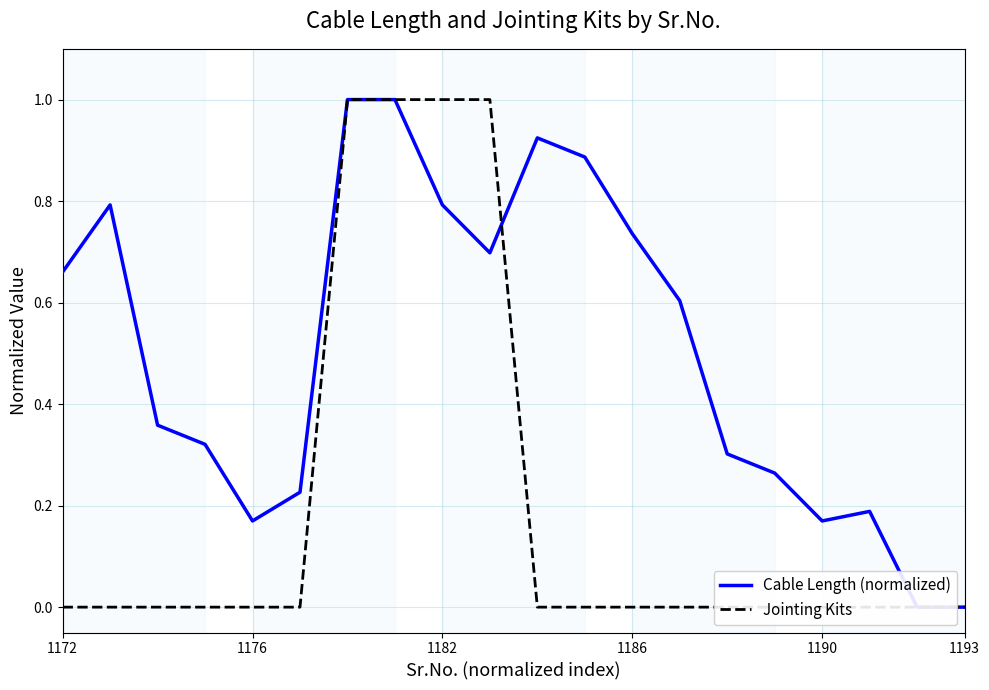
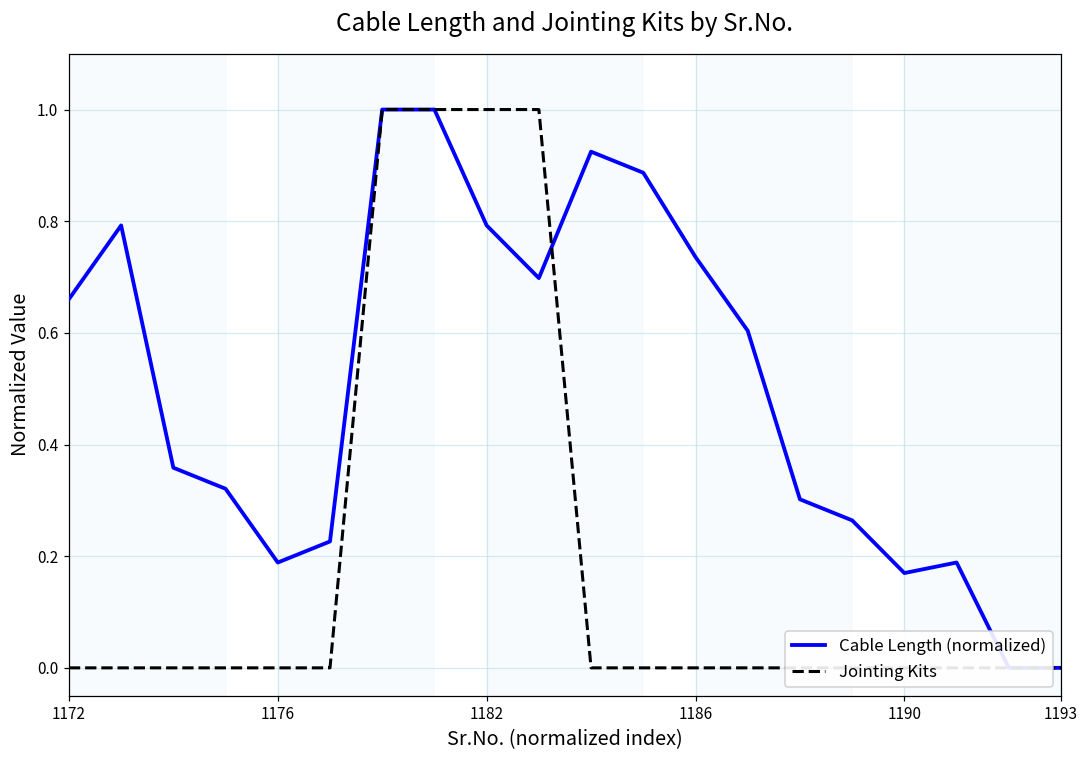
  {
    "Cable Length (normalized)": {
      "1172": 0.66,
-     "1176": 0.17,
+     "1176": 0.19,
      "1182": 0.79,
      "1186": 0.74,
      "1190": 0.17
    },
    "Jointing Kits": {
      "1172": 0.00,
      "1176": 0.00,
      "1182": 1.00,
      "1186": 0.00
    }
  }
